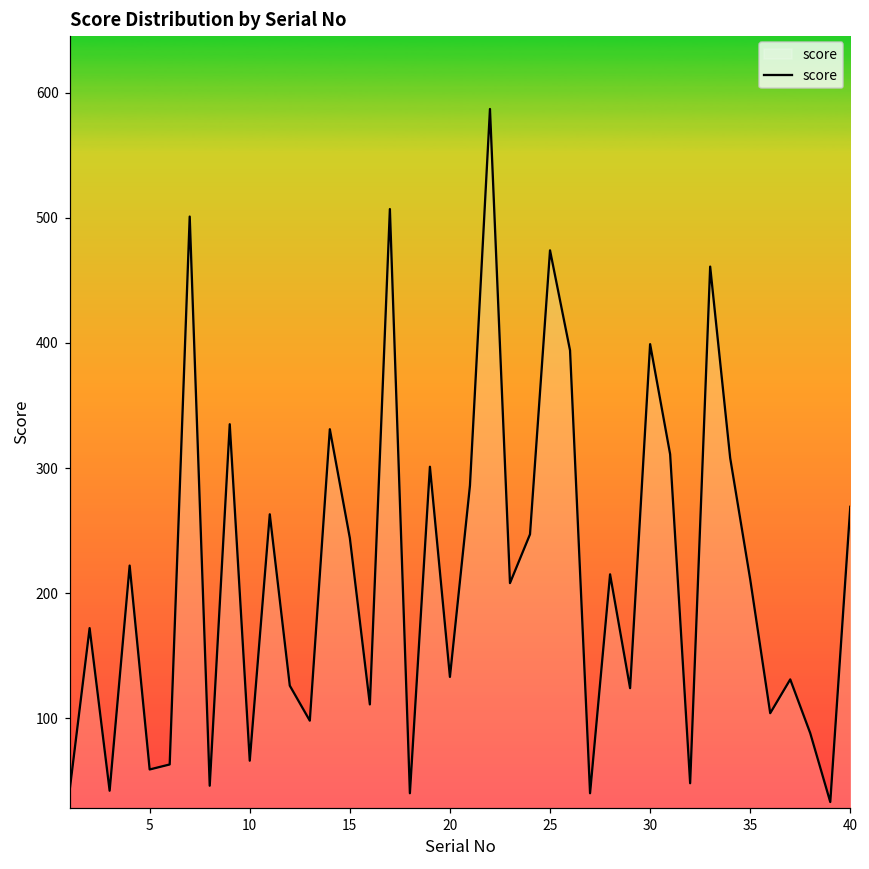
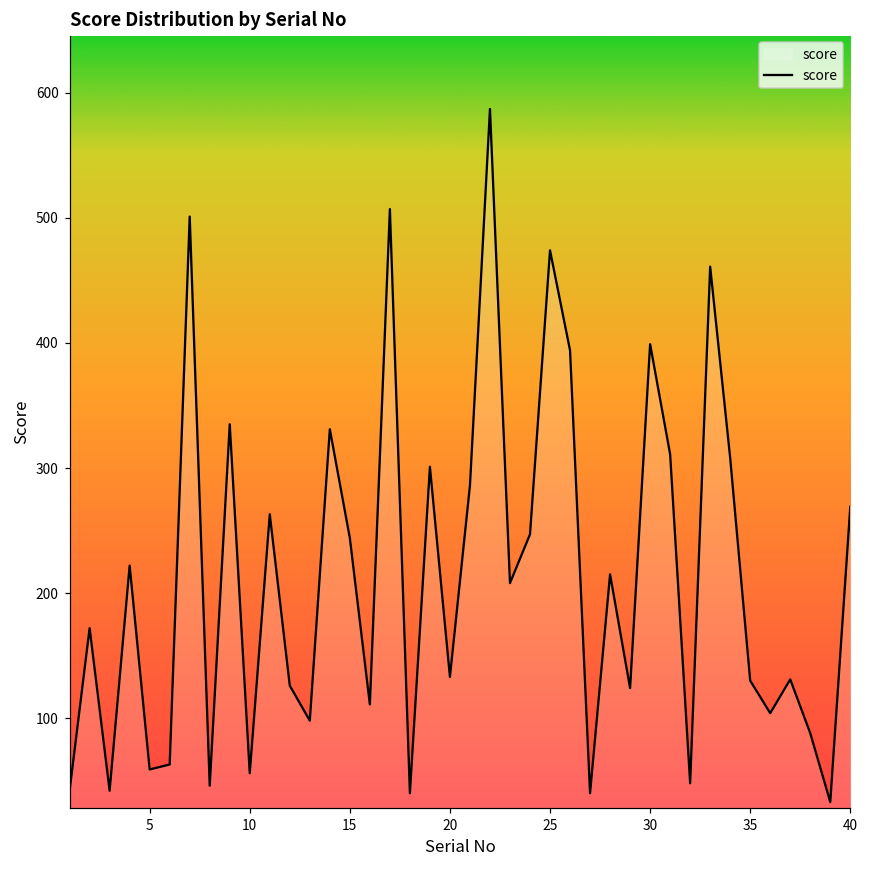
  {
    "5": 59,
-   "10": 66,
+   "10": 56,
    "15": 244,
    "20": 133,
    "25": 474,
    "30": 399,
-   "35": 211,
+   "35": 130,
    "40": 269
  }
